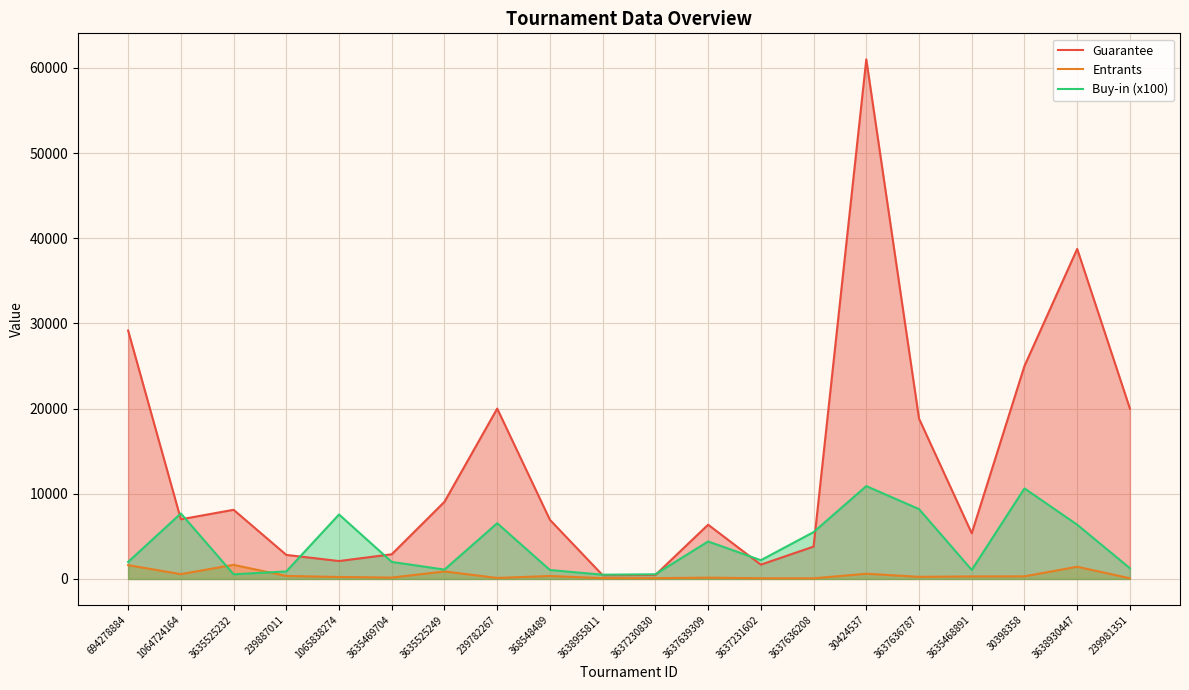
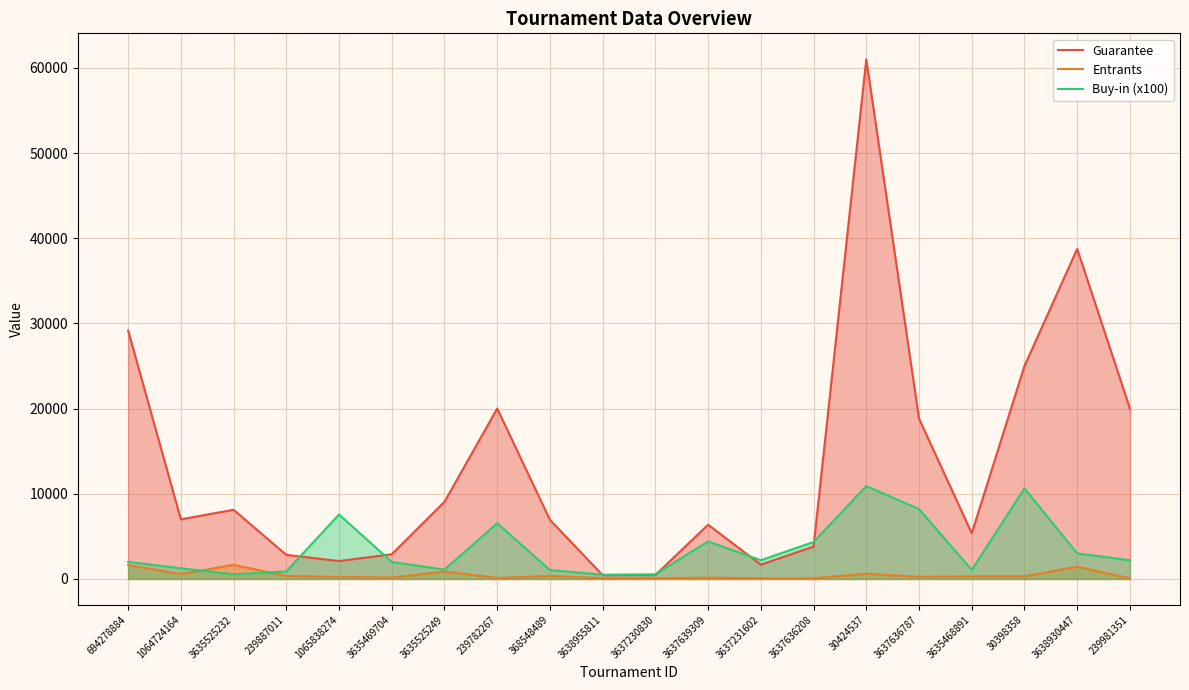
  {
    "Buy-in (x100)": {
      "694278884": 2000,
-     "1064724164": 8000,
+     "1064724164": 1000,
      "3635525232": 1000,
      "239887011": 1000,
      "1065838274": 8000,
      "3635469704": 2000,
      "239782267": 7000,
      "368548489": 1000,
      "3637639309": 4000,
      "3637231602": 2000,
-     "3637636208": 6000,
+     "3637636208": 4000,
      "30424537": 11000,
      "3637636787": 8000,
      "3635468891": 1000,
      "30398358": 11000,
-     "3638930447": 6000,
-     "239981351": 1000
+     "3638930447": 3000,
+     "239981351": 2000
    }
  }
